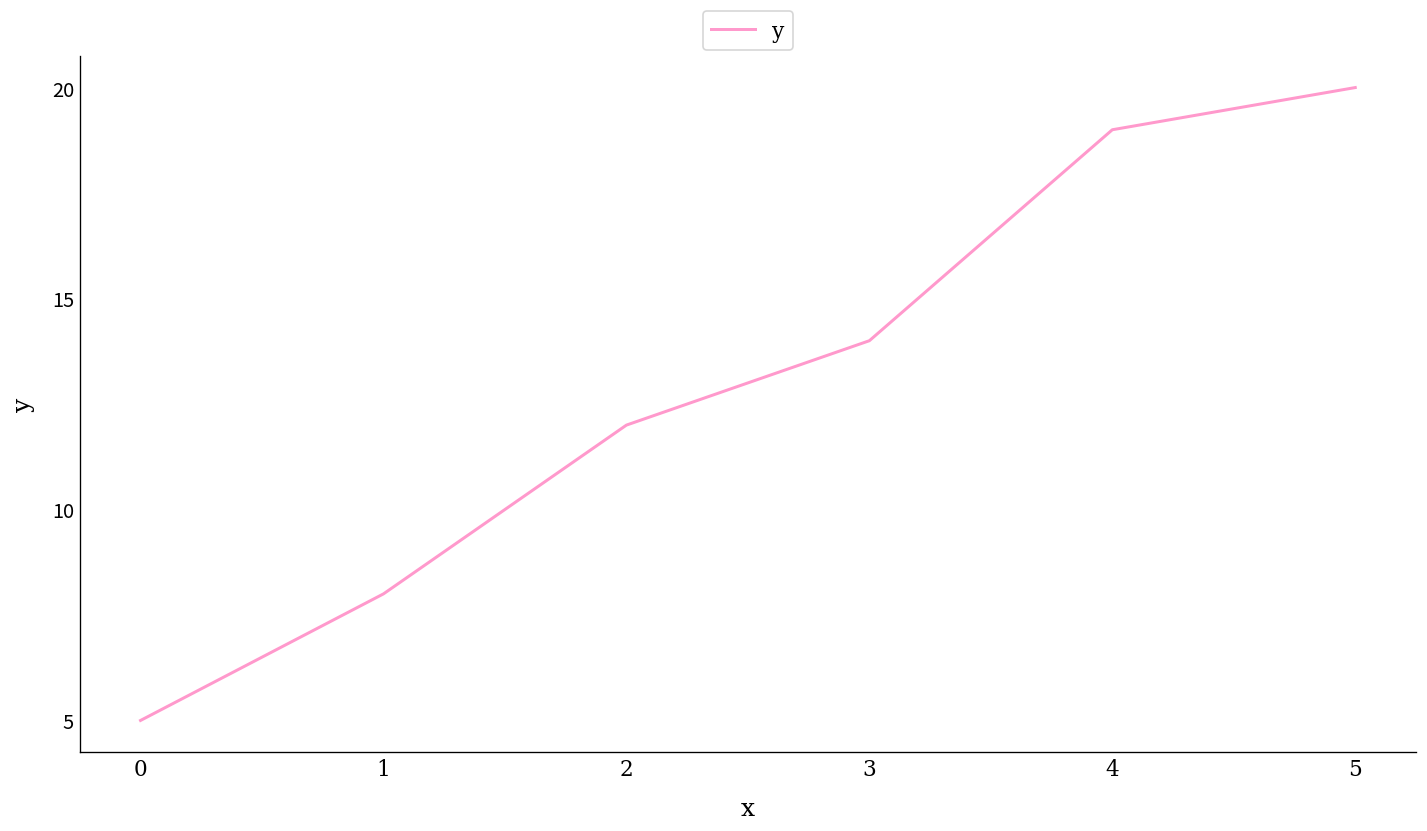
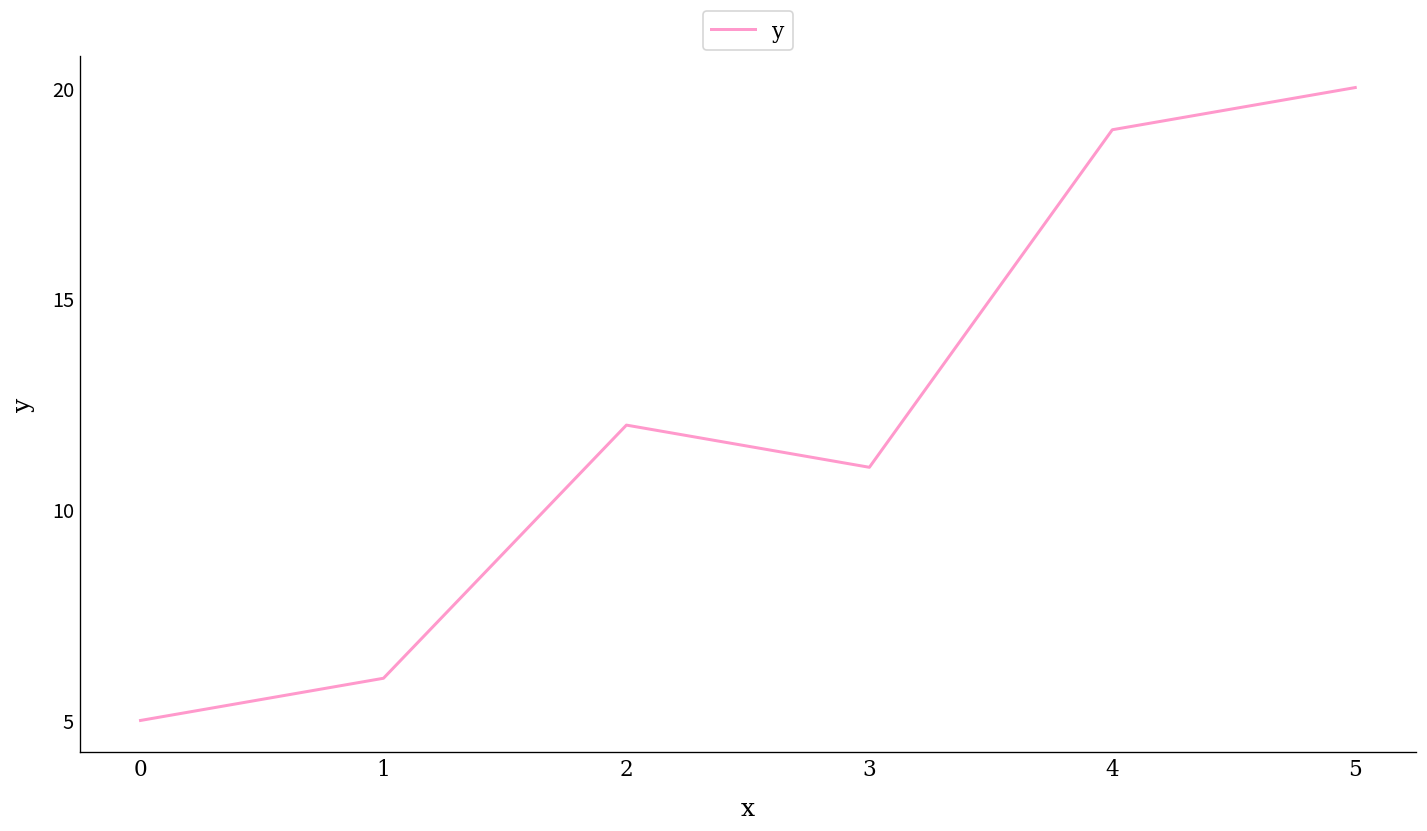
  {
    "0": 5,
-   "1": 8,
+   "1": 6,
    "2": 12,
-   "3": 14,
+   "3": 11,
    "4": 19,
    "5": 20
  }
